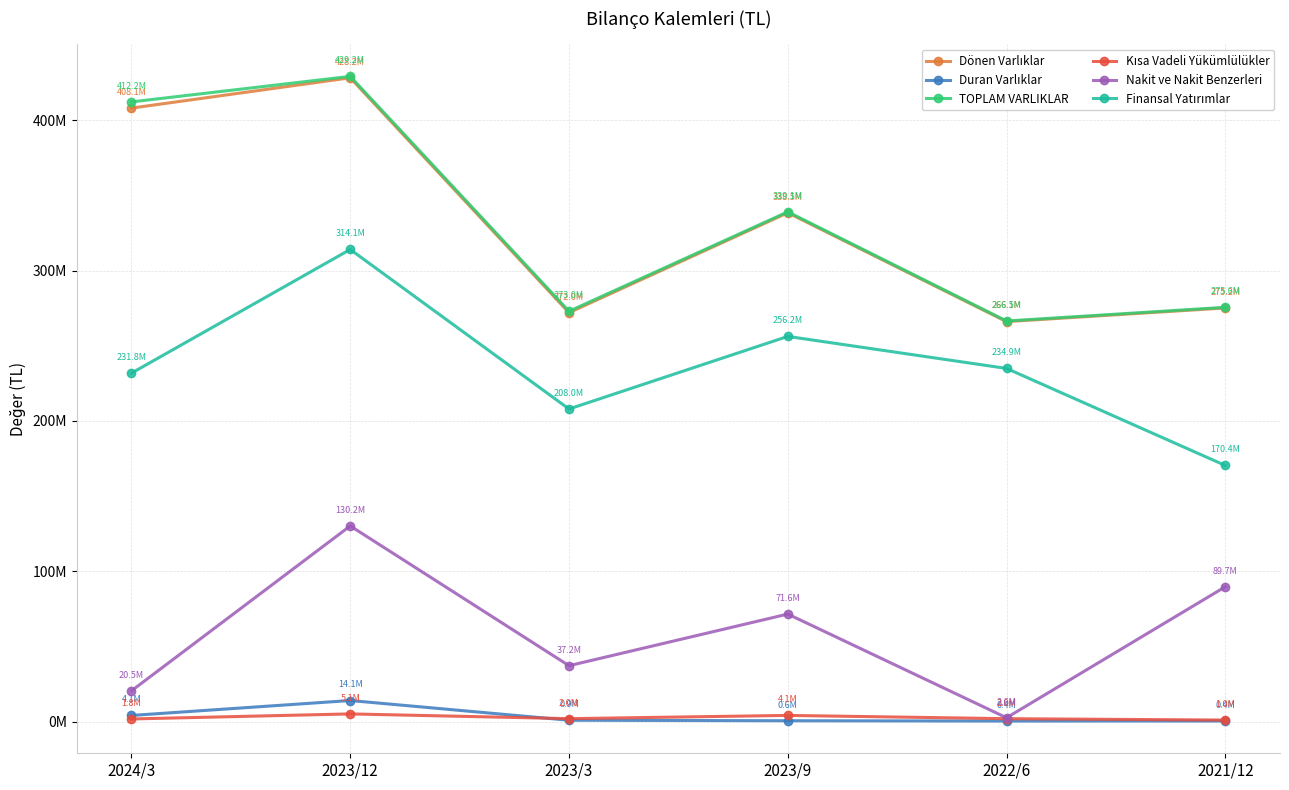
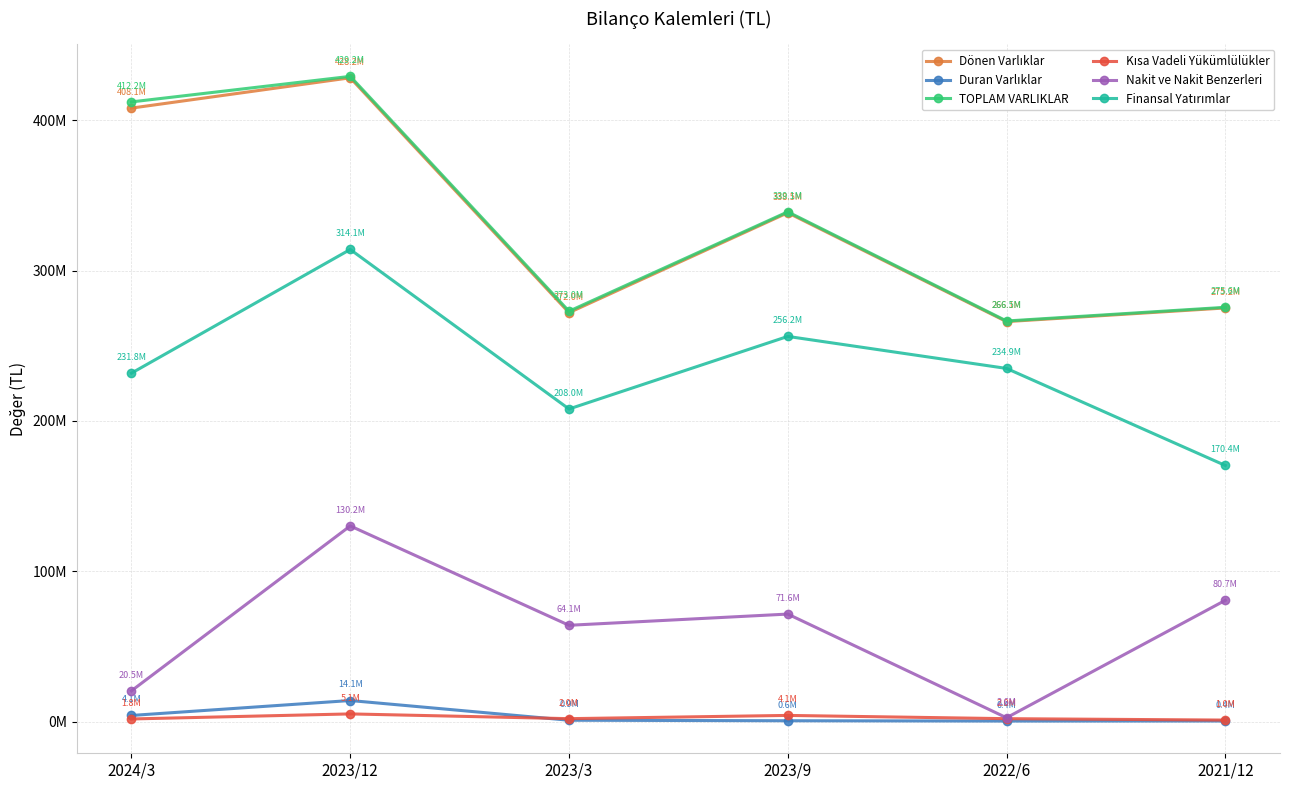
  {
    "Duran Varlıklar": {
      "2023/12": "14.1M"
    },
    "Nakit ve Nakit Benzerleri": {
      "2024/3": "20.5M",
      "2023/12": "130.2M",
-     "2023/3": "37.2M",
+     "2023/3": "64.1M",
      "2023/9": "71.6M",
-     "2021/12": "89.7M"
+     "2021/12": "80.7M"
    }
  }
